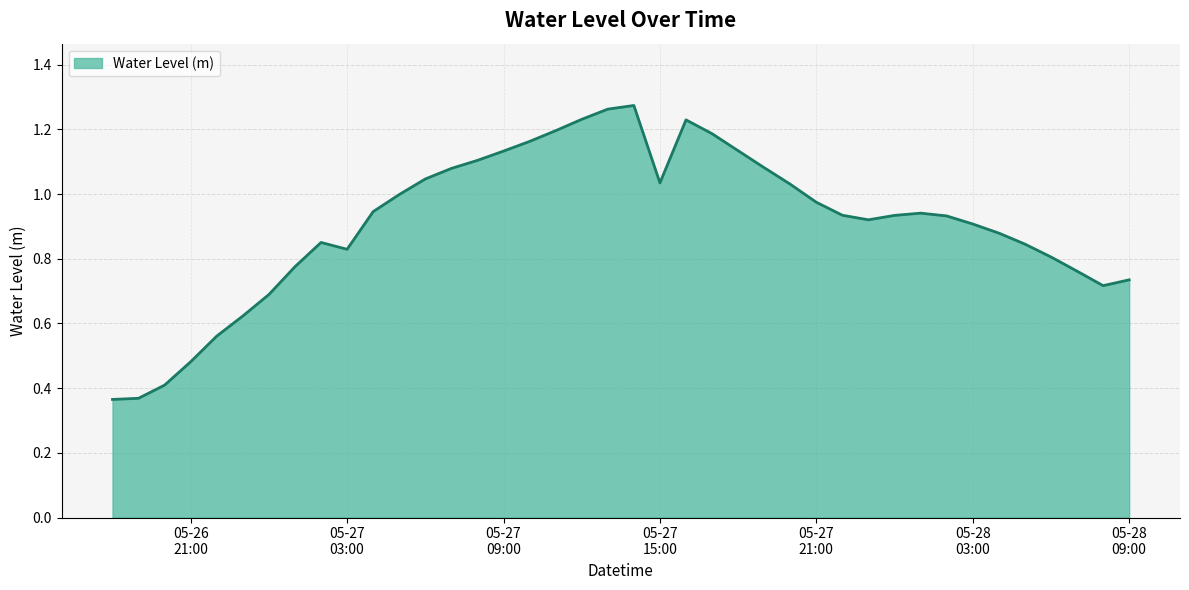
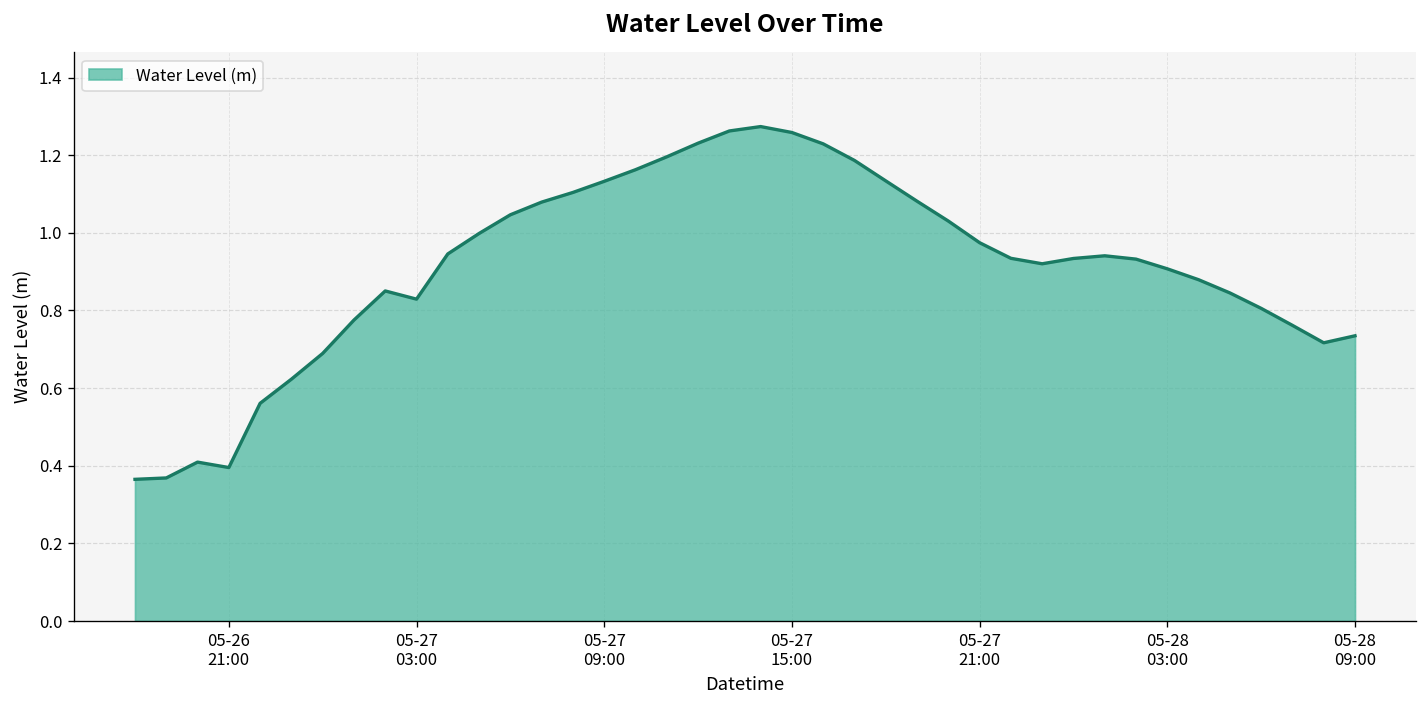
  {
-   "05-26 21:00": 0.48,
+   "05-26 21:00": 0.40,
    "05-27 03:00": 0.83,
    "05-27 09:00": 1.13,
-   "05-27 15:00": 1.03,
+   "05-27 15:00": 1.26,
    "05-27 21:00": 0.97,
    "05-28 03:00": 0.91,
    "05-28 09:00": 0.73
  }
